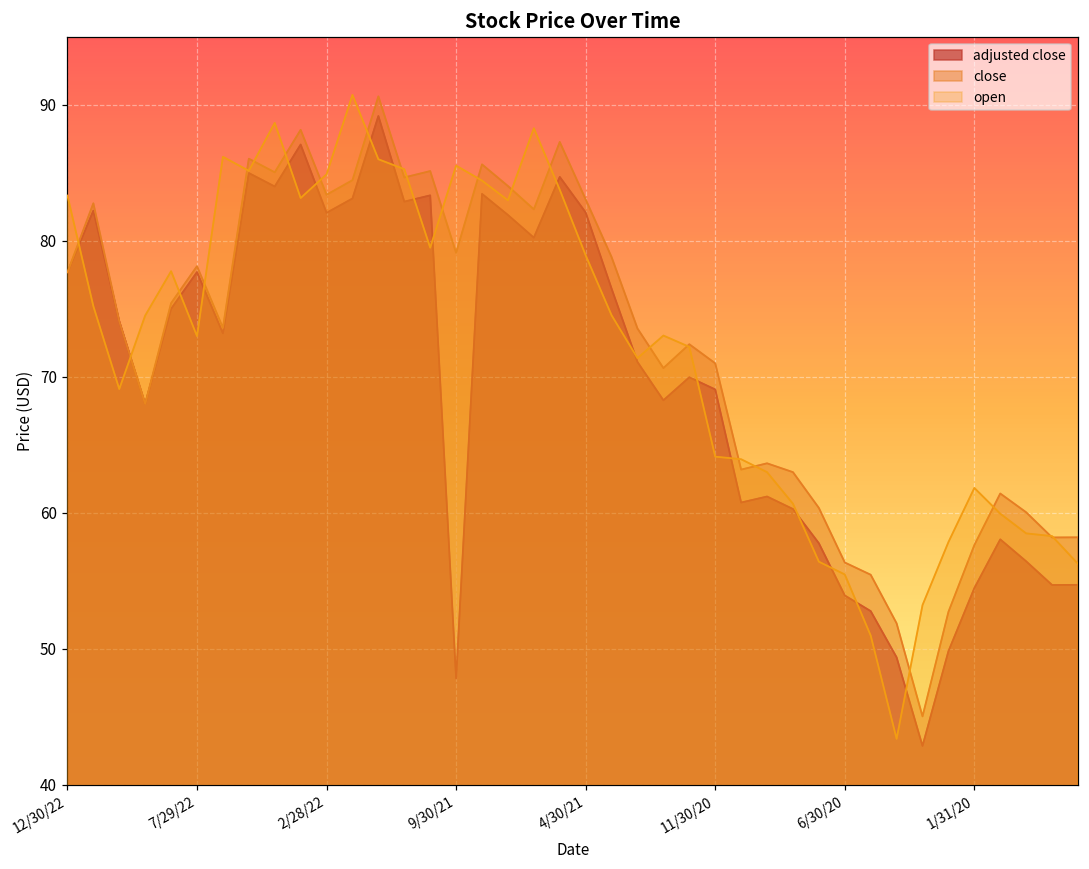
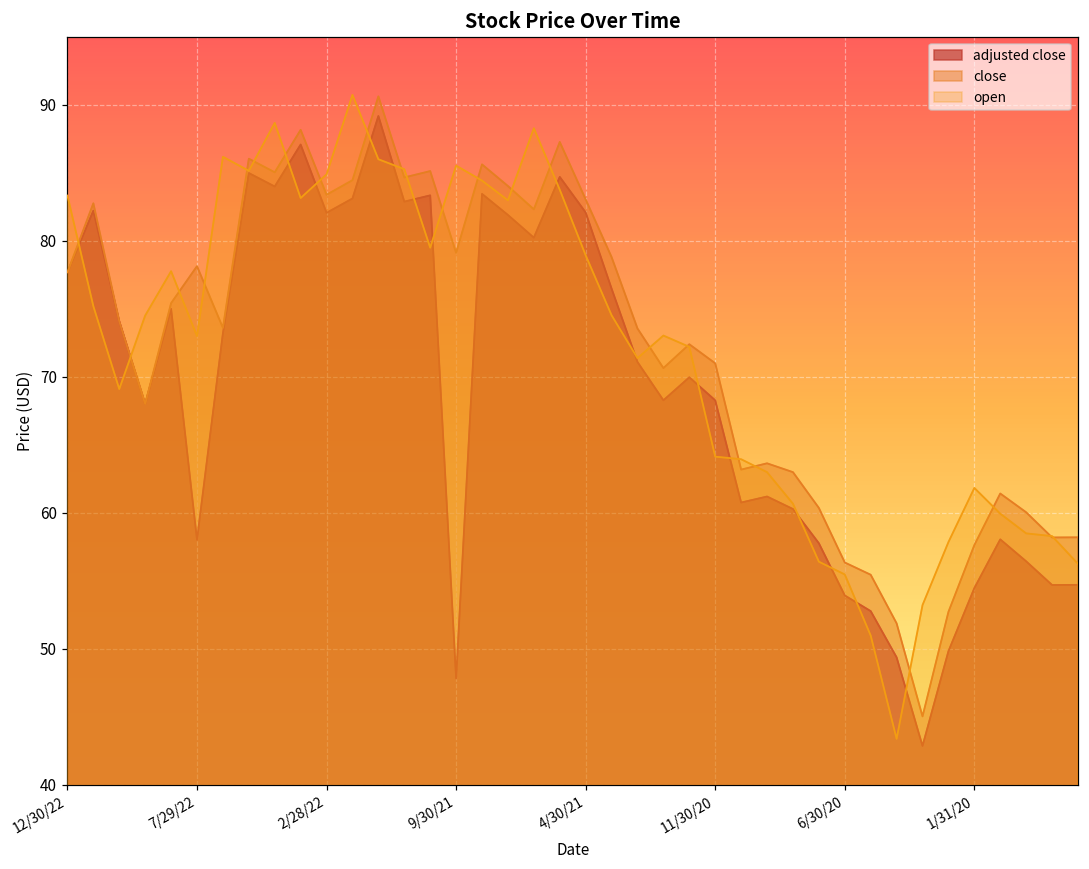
  {
    "adjusted close": {
-     "7/29/22": 77.7,
+     "7/29/22": 58.0,
      "2/28/22": 82.1,
      "9/30/21": 47.8,
      "4/30/21": 82.1,
-     "11/30/20": 69.1,
+     "11/30/20": 68.3,
      "6/30/20": 53.9,
      "1/31/20": 54.5
    }
  }
